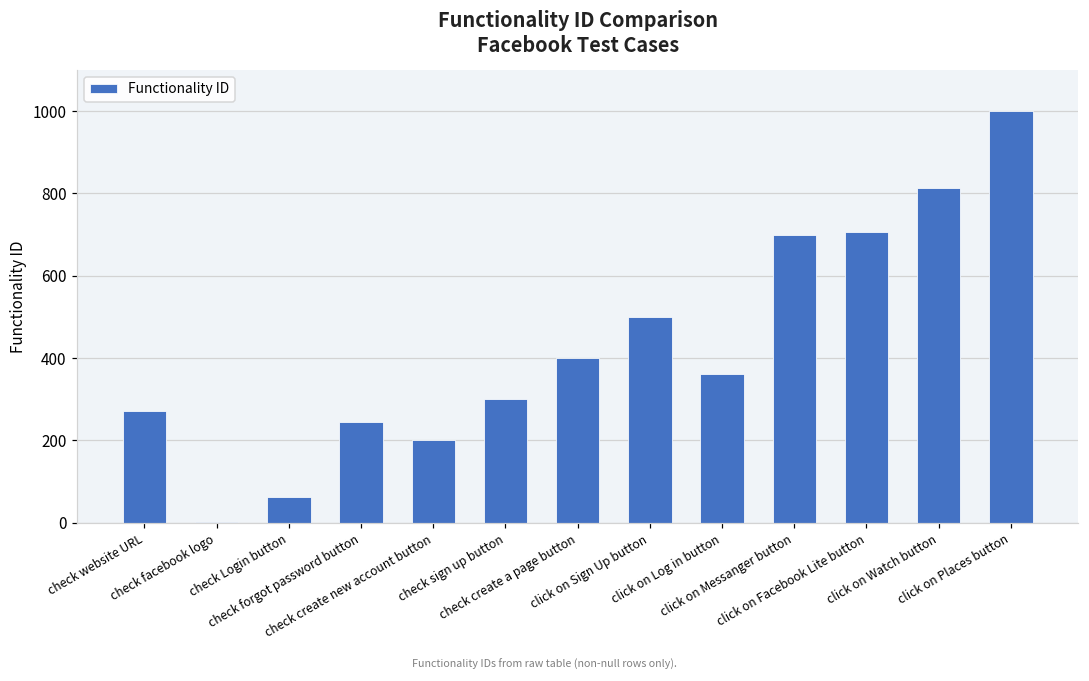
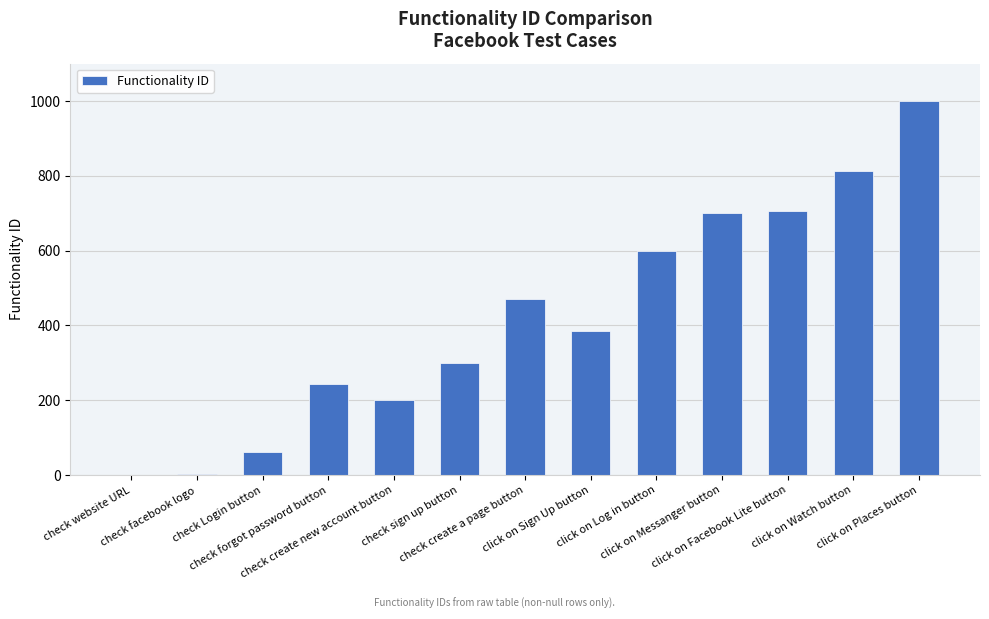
  {
-   "check website URL": 270,
+   "check website URL": 0,
    "check Login button": 60,
    "check forgot password button": 240,
    "check create new account button": 200,
    "check sign up button": 300,
-   "check create a page button": 400,
-   "click on Sign Up button": 500,
-   "click on Log in button": 360,
+   "check create a page button": 470,
+   "click on Sign Up button": 390,
+   "click on Log in button": 600,
    "click on Messanger button": 700,
    "click on Facebook Lite button": 710,
    "click on Watch button": 810,
    "click on Places button": 1000
  }
